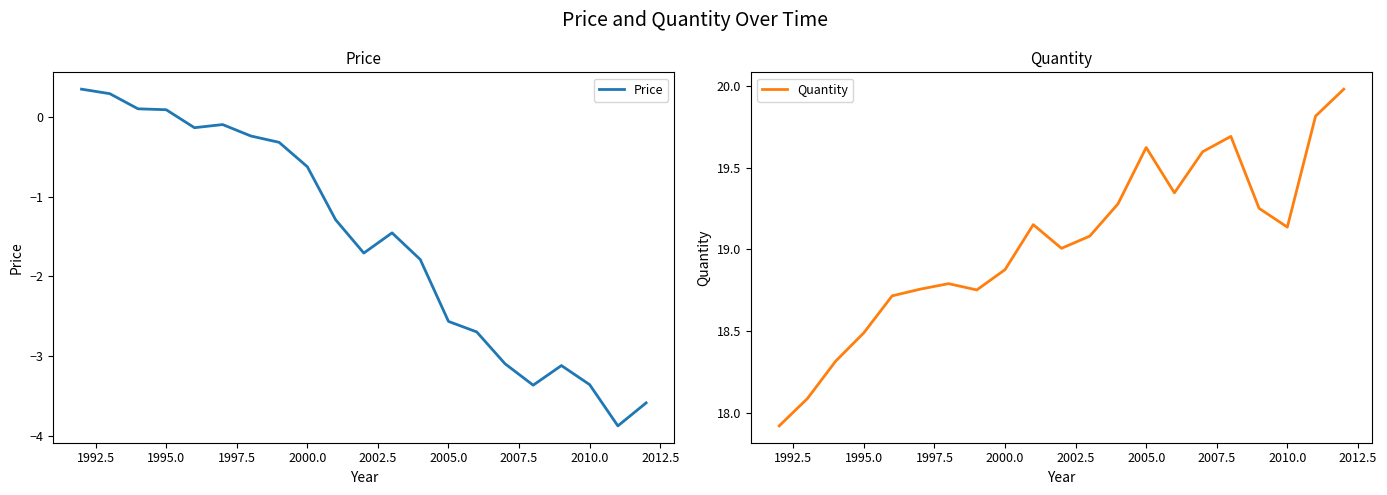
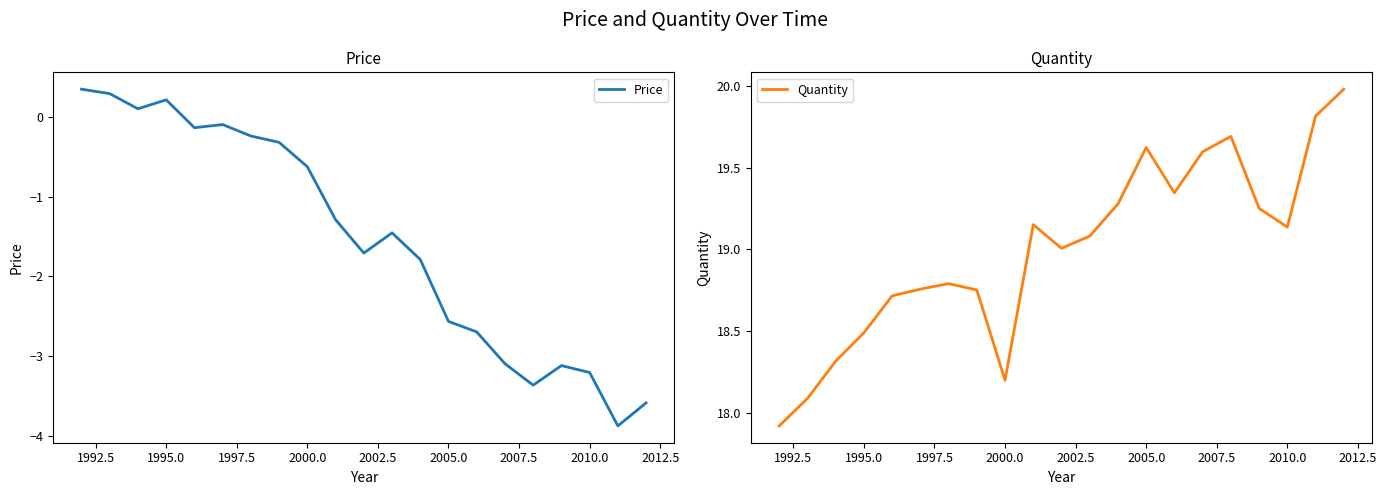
  {
    "Price": {
-     "1995.0": 0.1,
+     "1995.0": 0.2,
      "2000.0": -0.6,
      "2005.0": -2.6,
-     "2010.0": -3.4
+     "2010.0": -3.2
    },
    "Quantity": {
      "1995.0": 18.49,
-     "2000.0": 18.88,
+     "2000.0": 18.20,
      "2005.0": 19.62,
      "2010.0": 19.14
    }
  }
